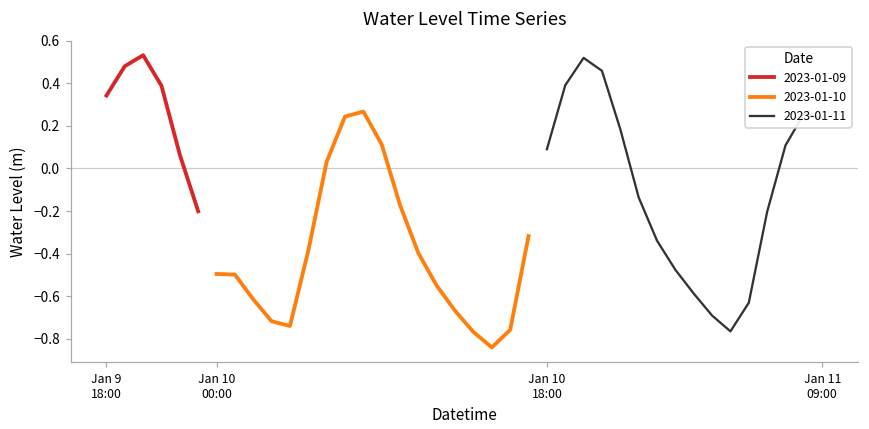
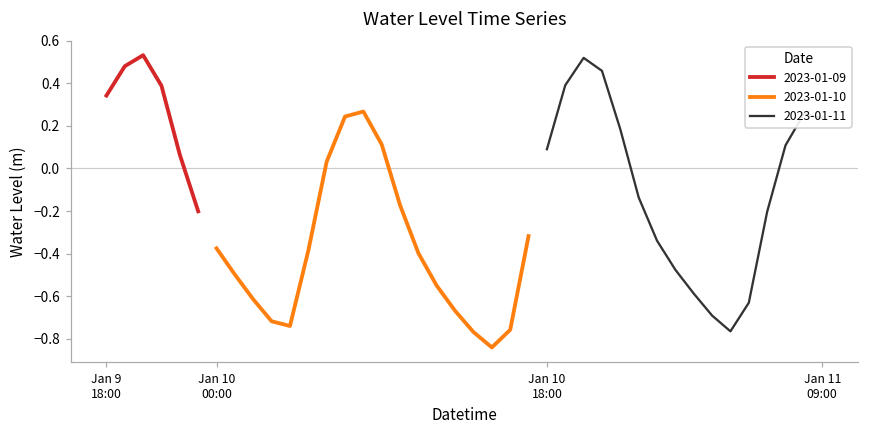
  {
    "2023-01-09": {
      "Jan 9 18:00": 0.34
    },
    "2023-01-10": {
-     "Jan 10 00:00": -0.50
+     "Jan 10 00:00": -0.38
    },
    "2023-01-11": {
      "Jan 10 18:00": 0.09
    }
  }
